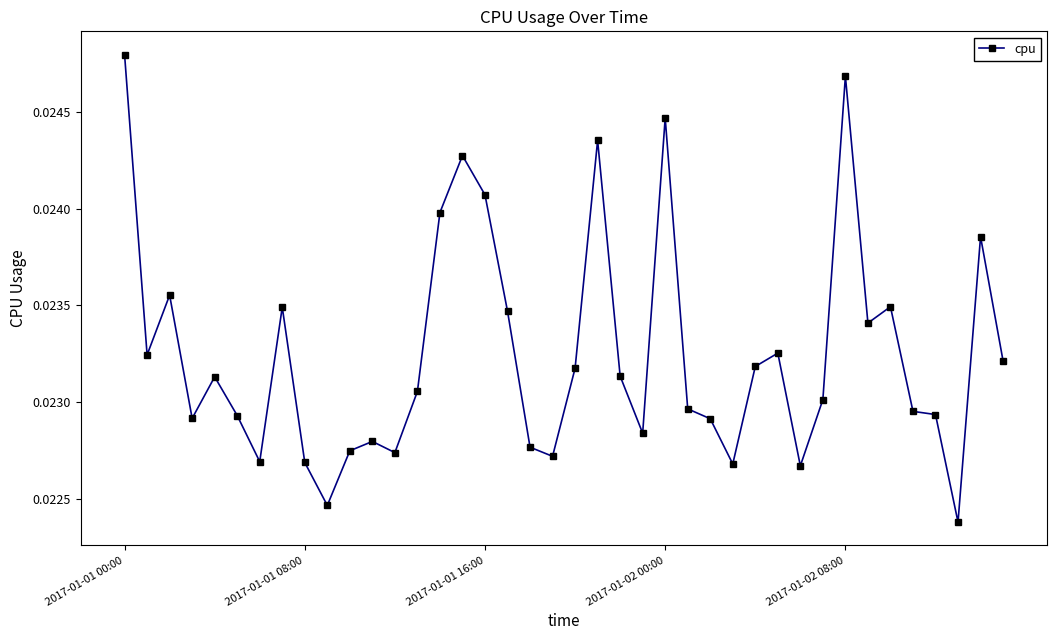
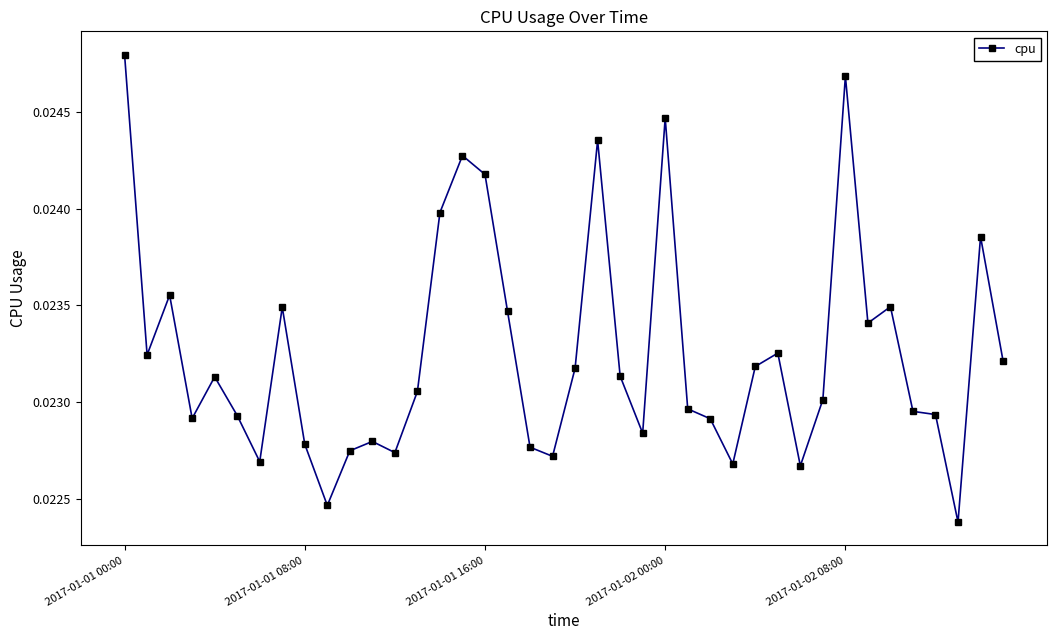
  {
    "2017-01-01 00:00": 0.02480,
-   "2017-01-01 08:00": 0.02269,
-   "2017-01-01 16:00": 0.02407,
+   "2017-01-01 08:00": 0.02278,
+   "2017-01-01 16:00": 0.02418,
    "2017-01-02 00:00": 0.02447,
    "2017-01-02 08:00": 0.02468
  }
